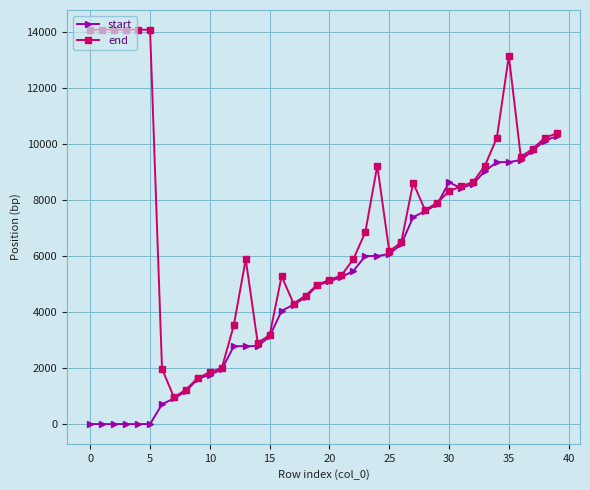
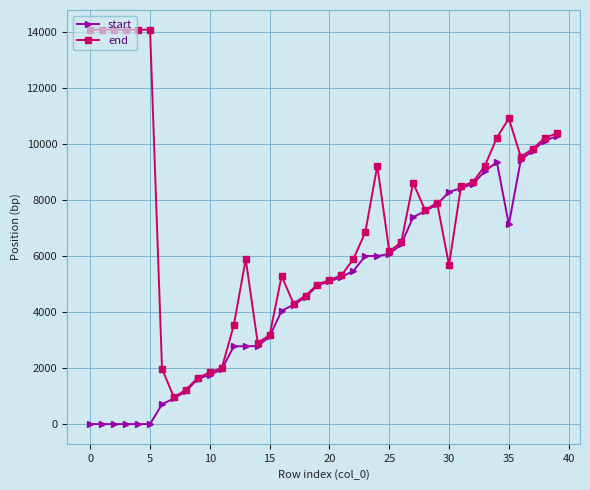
  {
    "start": {
      "0": 0,
      "5": 0,
      "25": 6100,
-     "30": 8600,
-     "35": 9300
+     "30": 8300,
+     "35": 7100
    },
    "end": {
      "5": 14100,
      "25": 6200,
-     "30": 8300,
-     "35": 13100
+     "30": 5700,
+     "35": 10900
    }
  }
